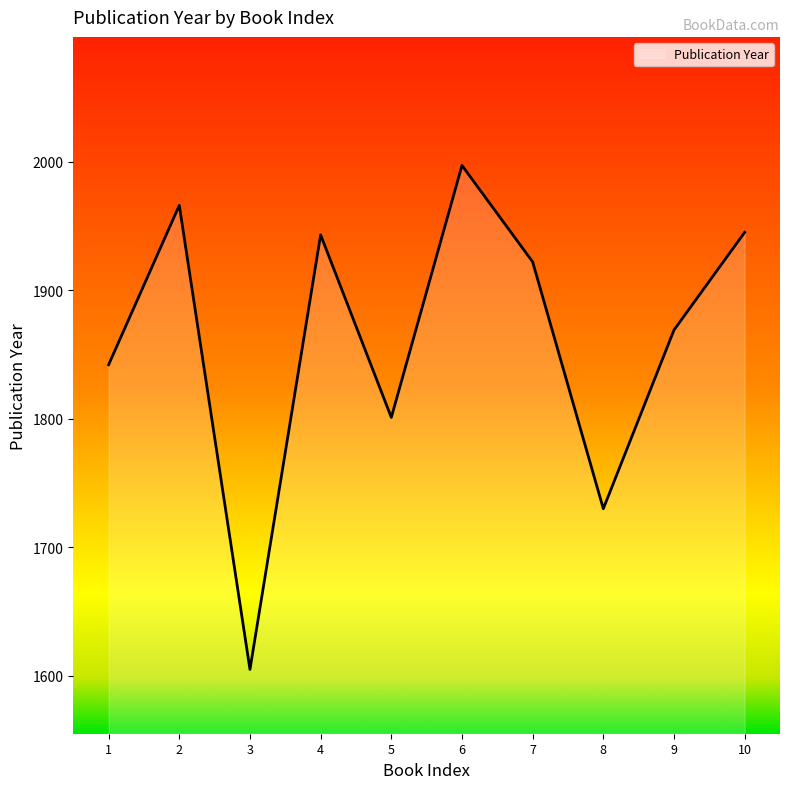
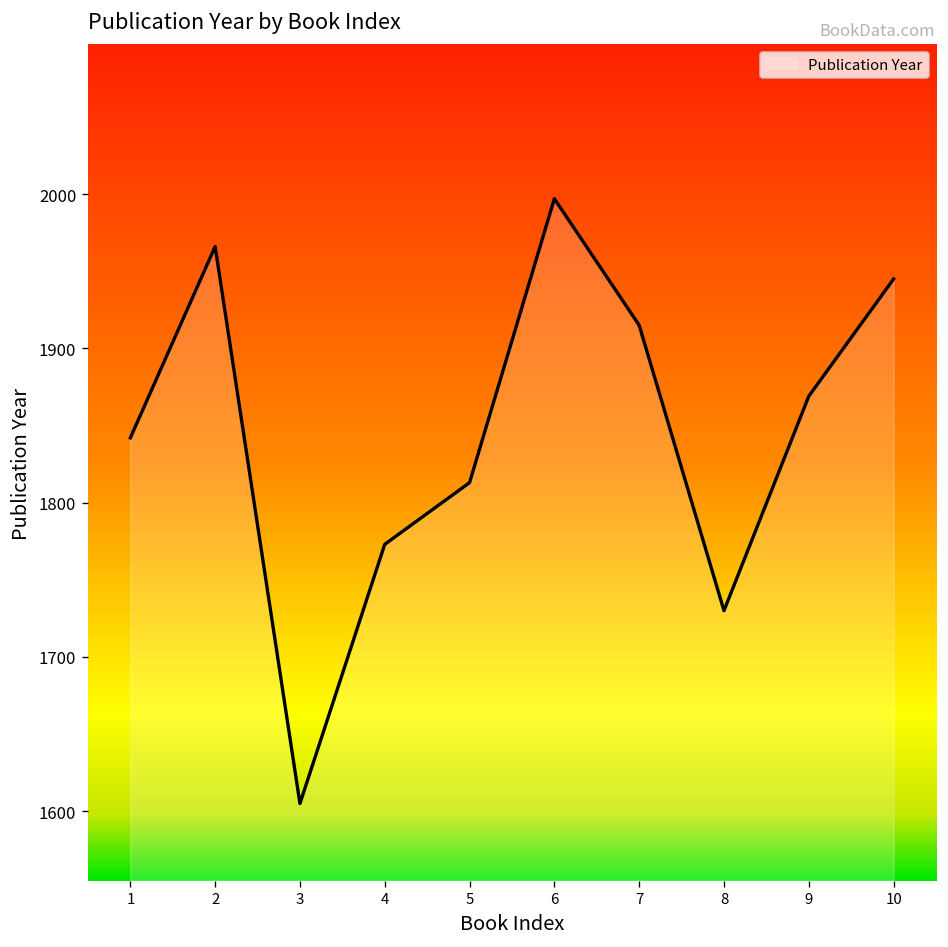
  {
    "1": 1842,
    "2": 1966,
    "3": 1605,
-   "4": 1943,
-   "5": 1801,
+   "4": 1773,
+   "5": 1813,
    "6": 1997,
-   "7": 1922,
+   "7": 1915,
    "8": 1730,
    "9": 1869,
    "10": 1945
  }
